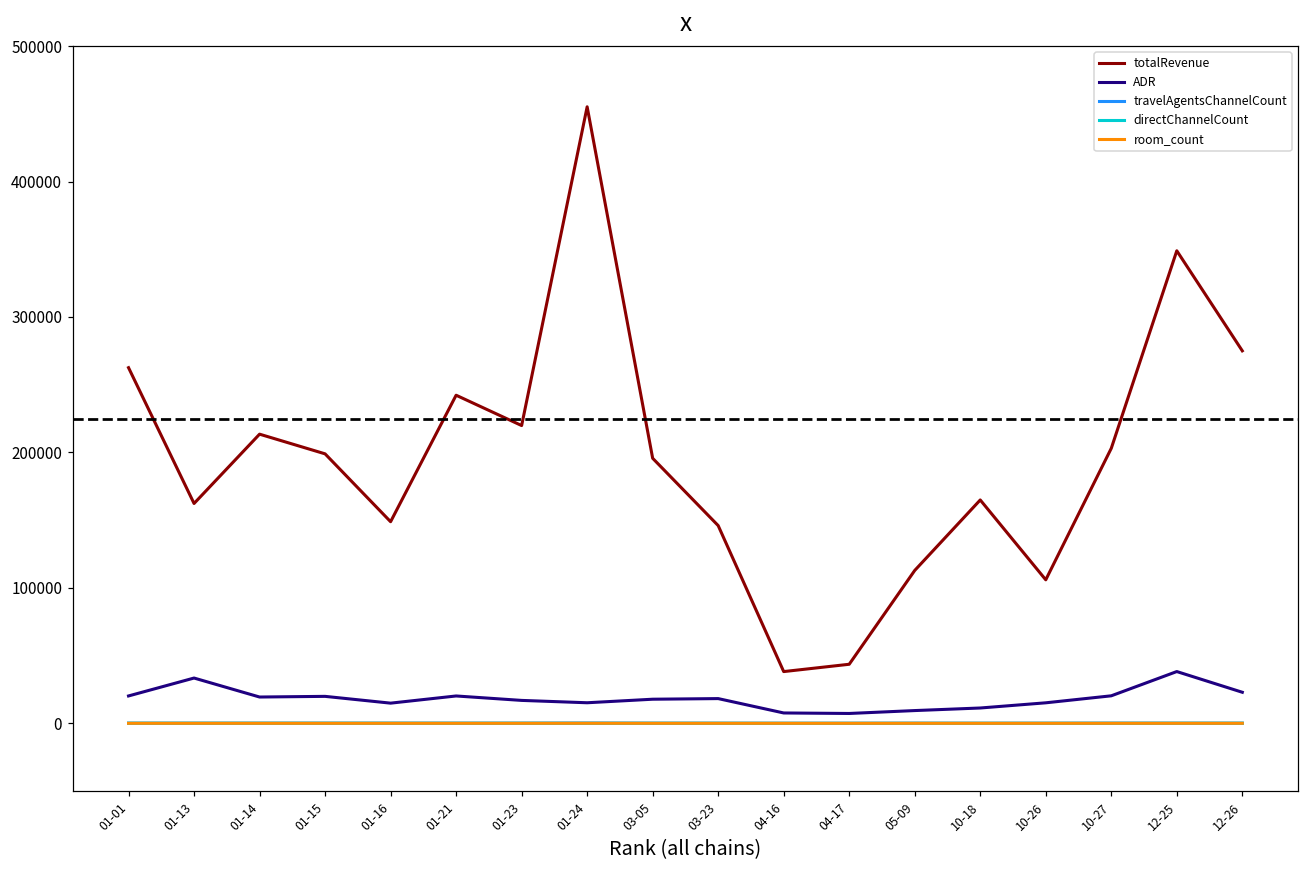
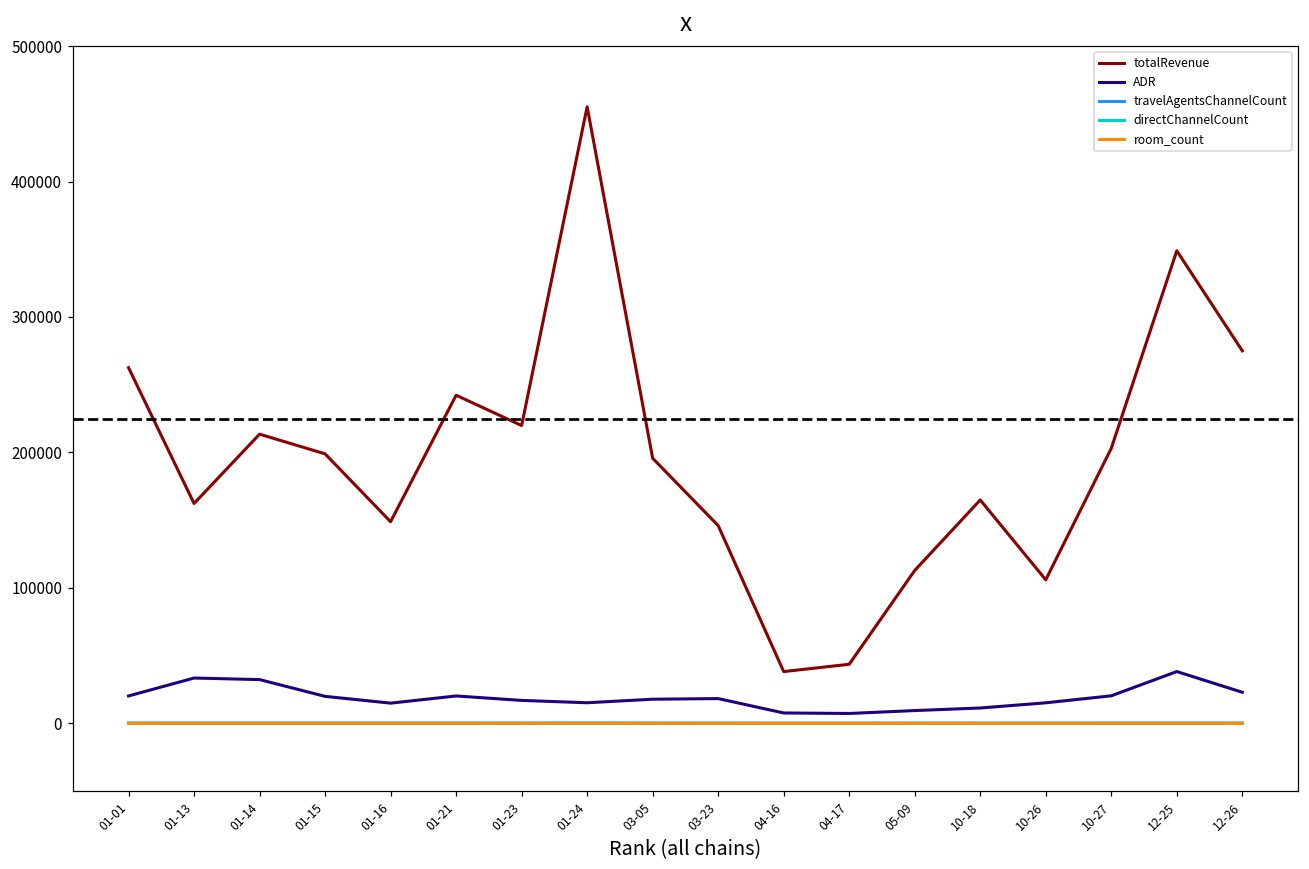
  {
    "totalRevenue": {
      "01-01": 263000,
      "01-13": 162000,
      "01-14": 213000,
      "01-15": 199000,
      "01-16": 149000,
      "01-21": 242000,
      "01-23": 220000,
      "01-24": 455000,
      "03-05": 196000,
      "03-23": 146000,
      "04-16": 38000,
      "04-17": 44000,
      "05-09": 113000,
      "10-18": 165000,
      "10-26": 106000,
      "10-27": 203000,
      "12-25": 349000,
      "12-26": 275000
    },
    "ADR": {
      "01-01": 20000,
      "01-13": 33000,
-     "01-14": 19000,
+     "01-14": 32000,
      "01-15": 20000,
      "01-16": 15000,
      "01-21": 20000,
      "01-23": 17000,
      "01-24": 15000,
      "03-05": 18000,
      "03-23": 18000,
      "04-16": 8000,
      "04-17": 7000,
      "05-09": 9000,
      "10-18": 11000,
      "10-26": 15000,
      "10-27": 20000,
      "12-25": 38000,
      "12-26": 23000
    }
  }
